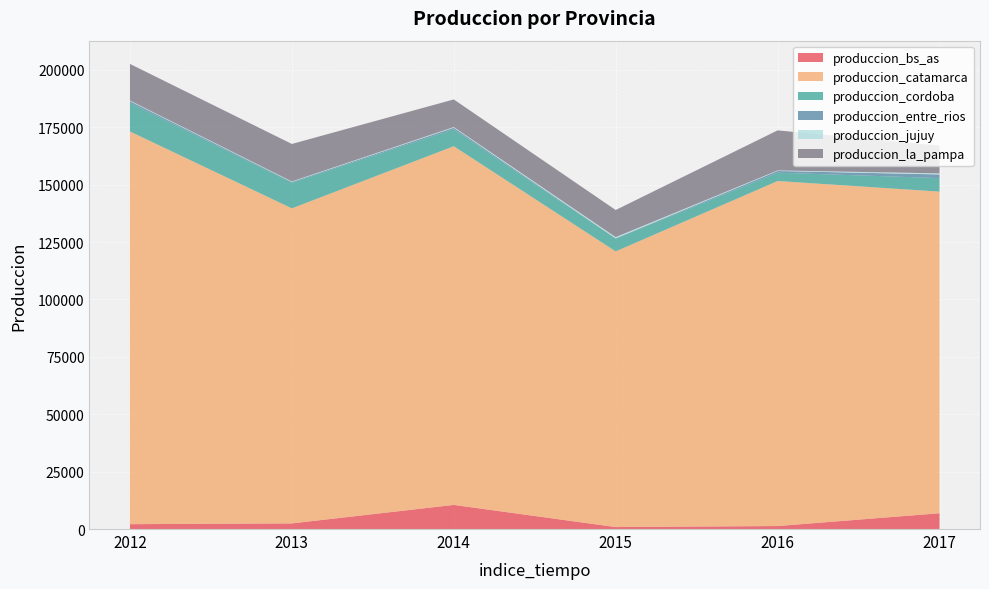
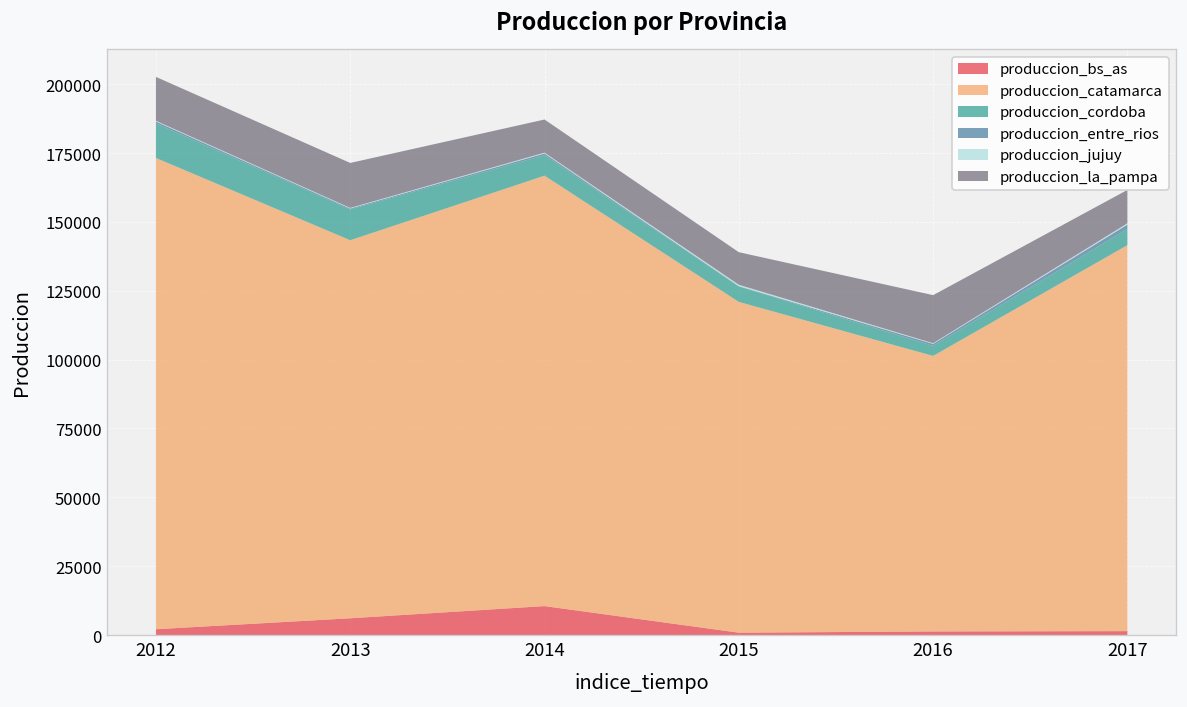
  {
    "produccion_bs_as": {
      "2012": 2000,
-     "2013": 2000,
+     "2013": 6000,
      "2014": 11000,
      "2016": 1000,
-     "2017": 7000
+     "2017": 1000
    },
    "produccion_catamarca": {
      "2012": 171000,
      "2013": 137000,
      "2014": 156000,
      "2015": 120000,
-     "2016": 150000,
+     "2016": 100000,
      "2017": 140000
    }
  }
